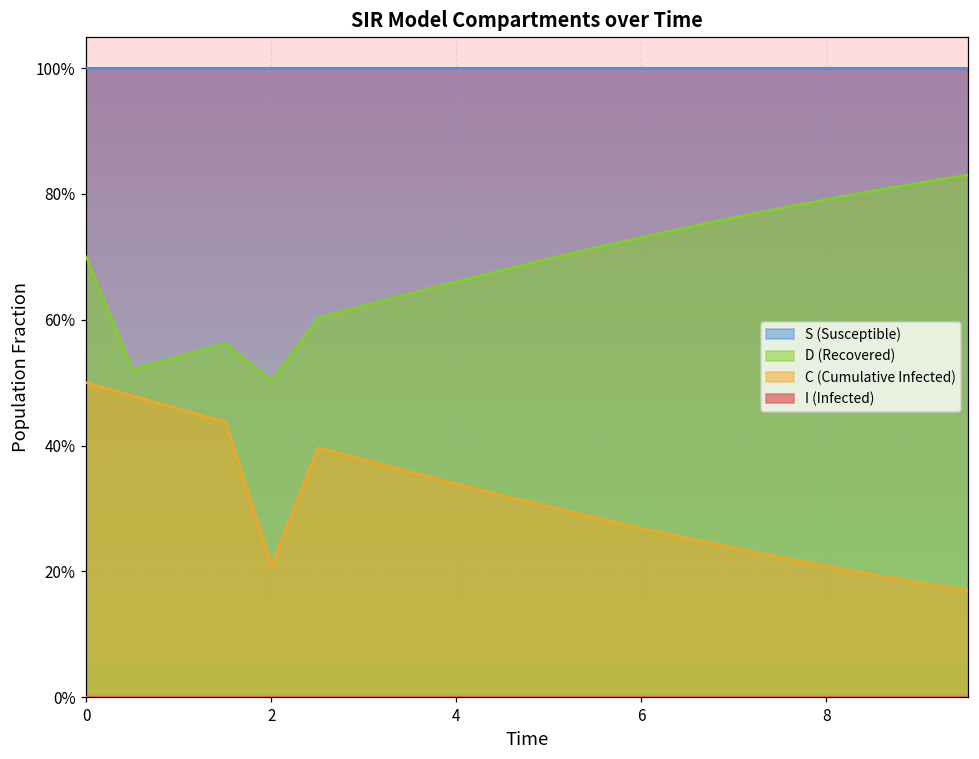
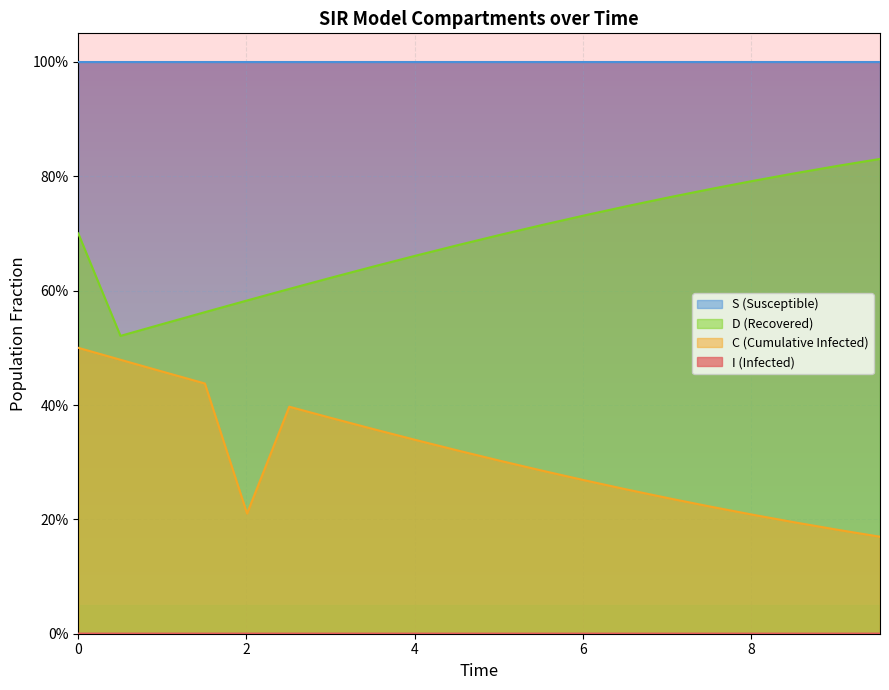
  {
    "S (Susceptible)": {
      "0": "100%",
      "2": "100%"
    },
    "D (Recovered)": {
      "0": "70%",
-     "2": "50%"
+     "2": "58%"
    },
    "C (Cumulative Infected)": {
      "0": "50%",
      "2": "21%"
    }
  }
